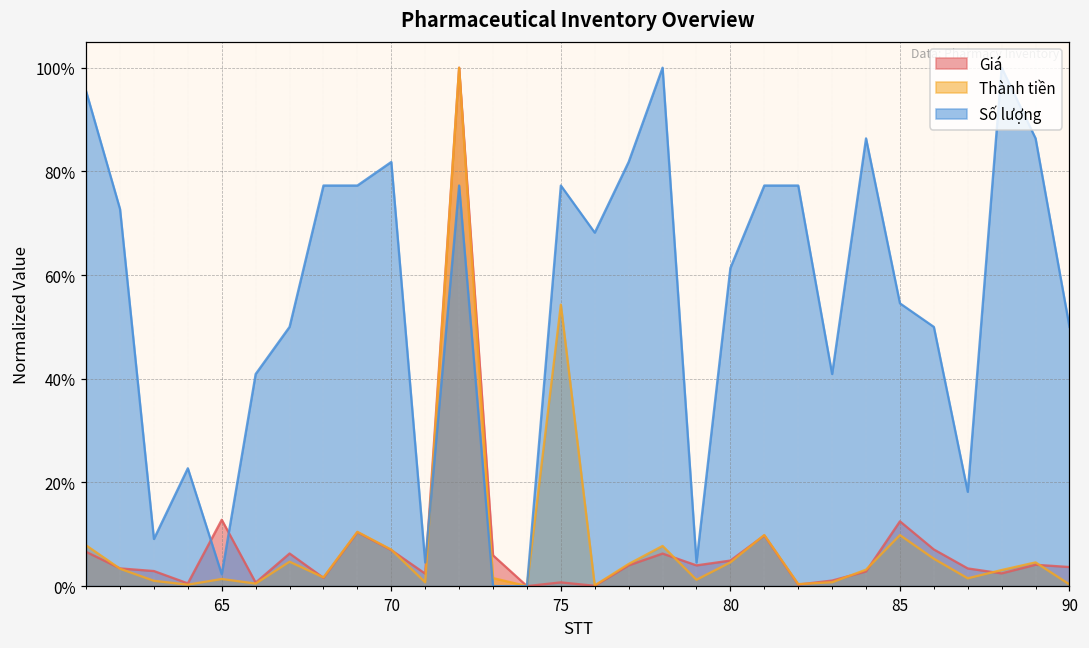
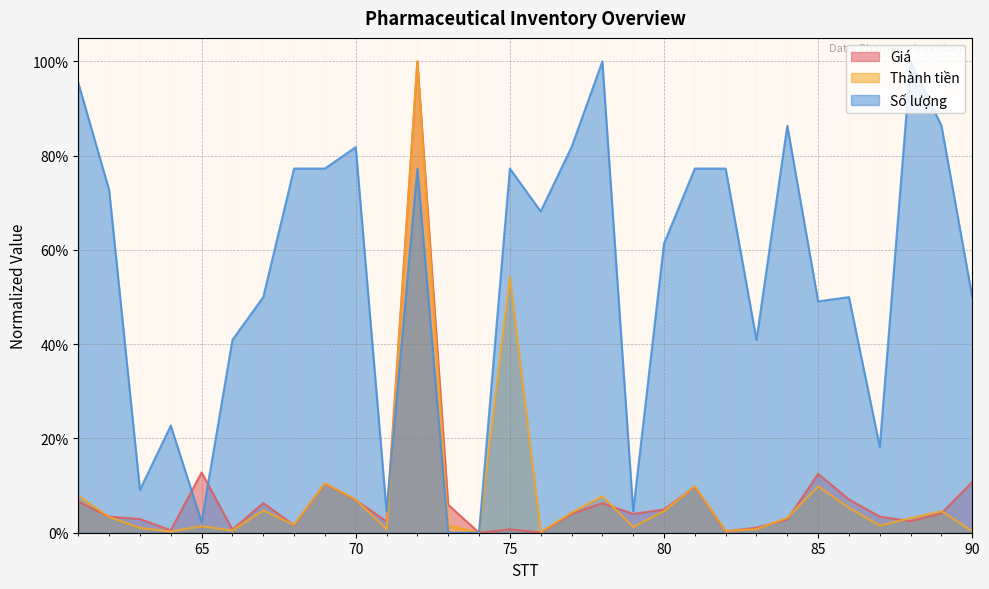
  {
    "Giá": {
      "65": "13%",
      "75": "1%",
      "85": "12%",
-     "90": "4%"
+     "90": "11%"
    },
    "Thành tiền": {
      "65": "1%",
      "75": "54%",
      "85": "10%",
      "90": "0%"
    },
    "Số lượng": {
      "65": "2%",
      "70": "82%",
      "75": "77%",
      "80": "61%",
-     "85": "55%",
+     "85": "49%",
      "90": "50%"
    }
  }
